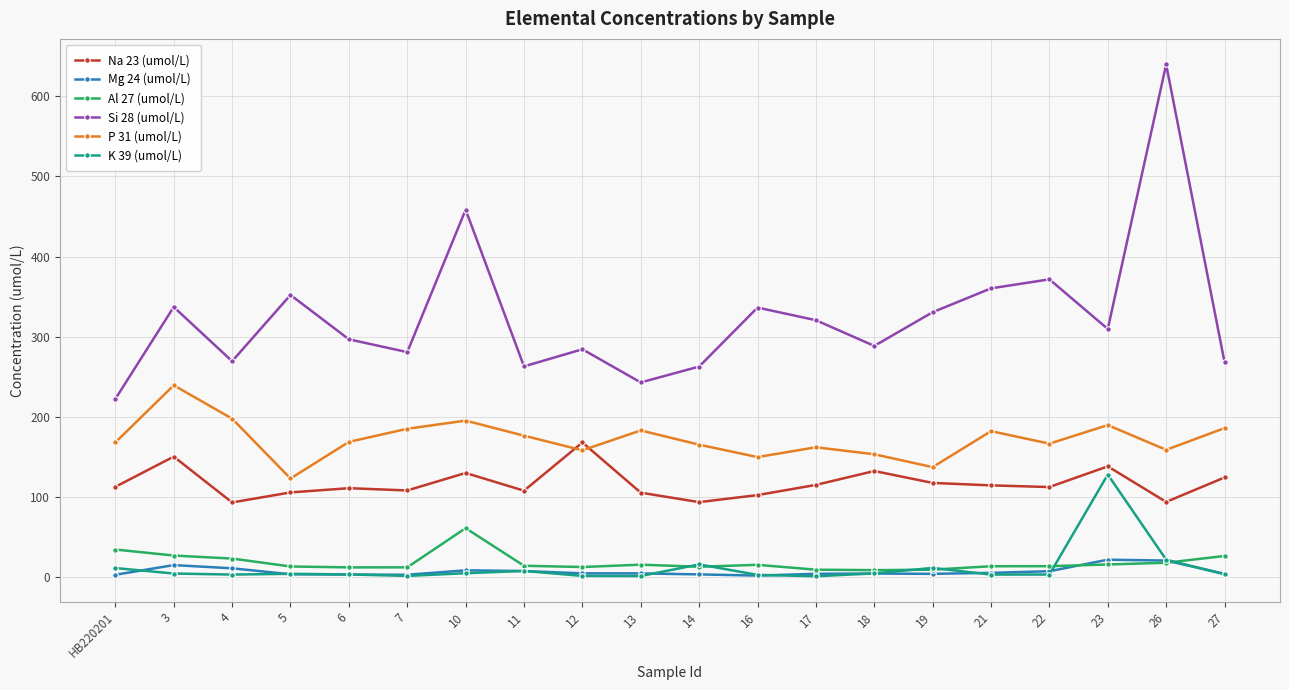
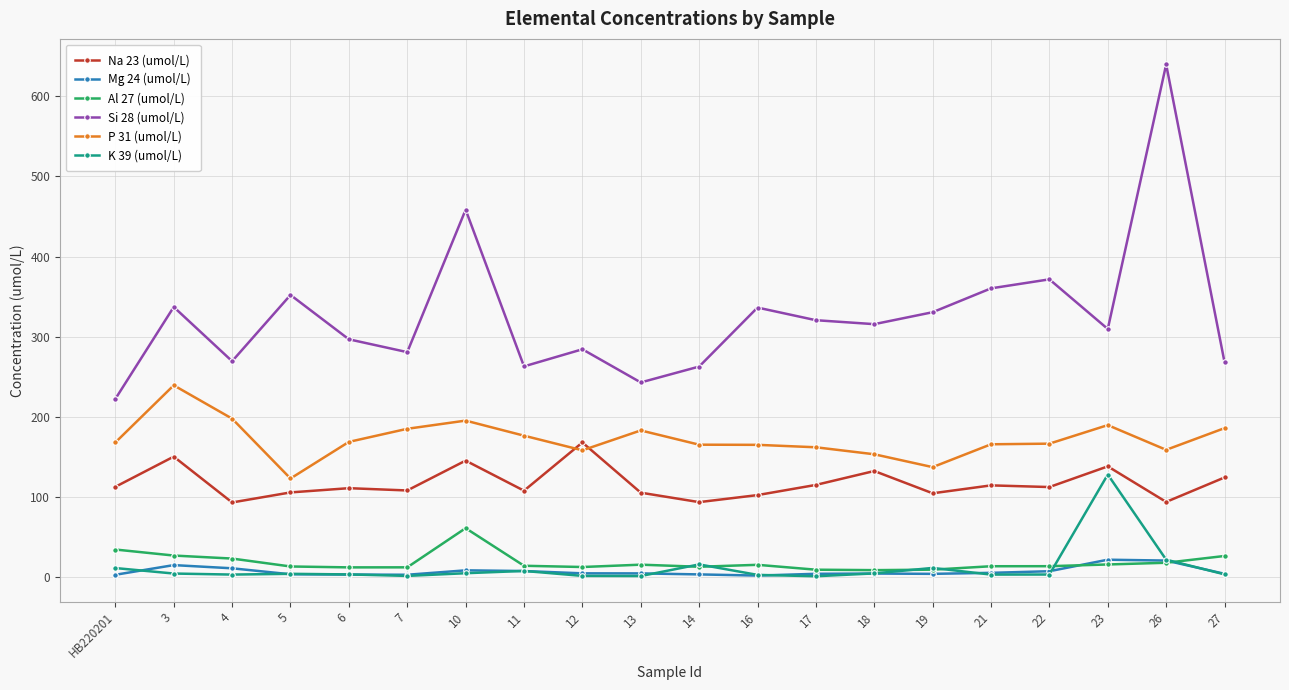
  {
    "Na 23 (umol/L)": {
      "HB220201": 110,
      "3": 150,
      "4": 90,
      "5": 110,
      "6": 110,
      "7": 110,
-     "10": 130,
+     "10": 150,
      "11": 110,
      "12": 170,
      "13": 110,
      "14": 90,
      "16": 100,
      "17": 110,
      "18": 130,
-     "19": 120,
+     "19": 100,
      "21": 110,
      "22": 110,
      "23": 140,
      "26": 90,
      "27": 120
    },
    "Mg 24 (umol/L)": {
      "HB220201": 0,
      "3": 10,
      "4": 10,
      "10": 10,
      "12": 0,
      "13": 0,
      "14": 0,
      "19": 0,
      "22": 10,
      "23": 20
    },
    "Si 28 (umol/L)": {
      "HB220201": 220,
      "3": 340,
      "4": 270,
      "5": 350,
      "6": 300,
      "7": 280,
      "10": 460,
      "11": 260,
      "12": 280,
      "13": 240,
      "14": 260,
      "16": 340,
      "17": 320,
-     "18": 290,
+     "18": 320,
      "19": 330,
      "21": 360,
      "22": 370,
      "23": 310,
      "26": 640,
      "27": 270
    },
    "P 31 (umol/L)": {
      "HB220201": 170,
      "3": 240,
      "4": 200,
      "5": 120,
      "6": 170,
      "7": 180,
      "10": 200,
      "11": 180,
      "12": 160,
      "13": 180,
      "14": 170,
-     "16": 150,
+     "16": 160,
      "17": 160,
      "18": 150,
      "19": 140,
-     "21": 180,
+     "21": 170,
      "22": 170,
      "23": 190,
      "26": 160,
      "27": 190
    }
  }
